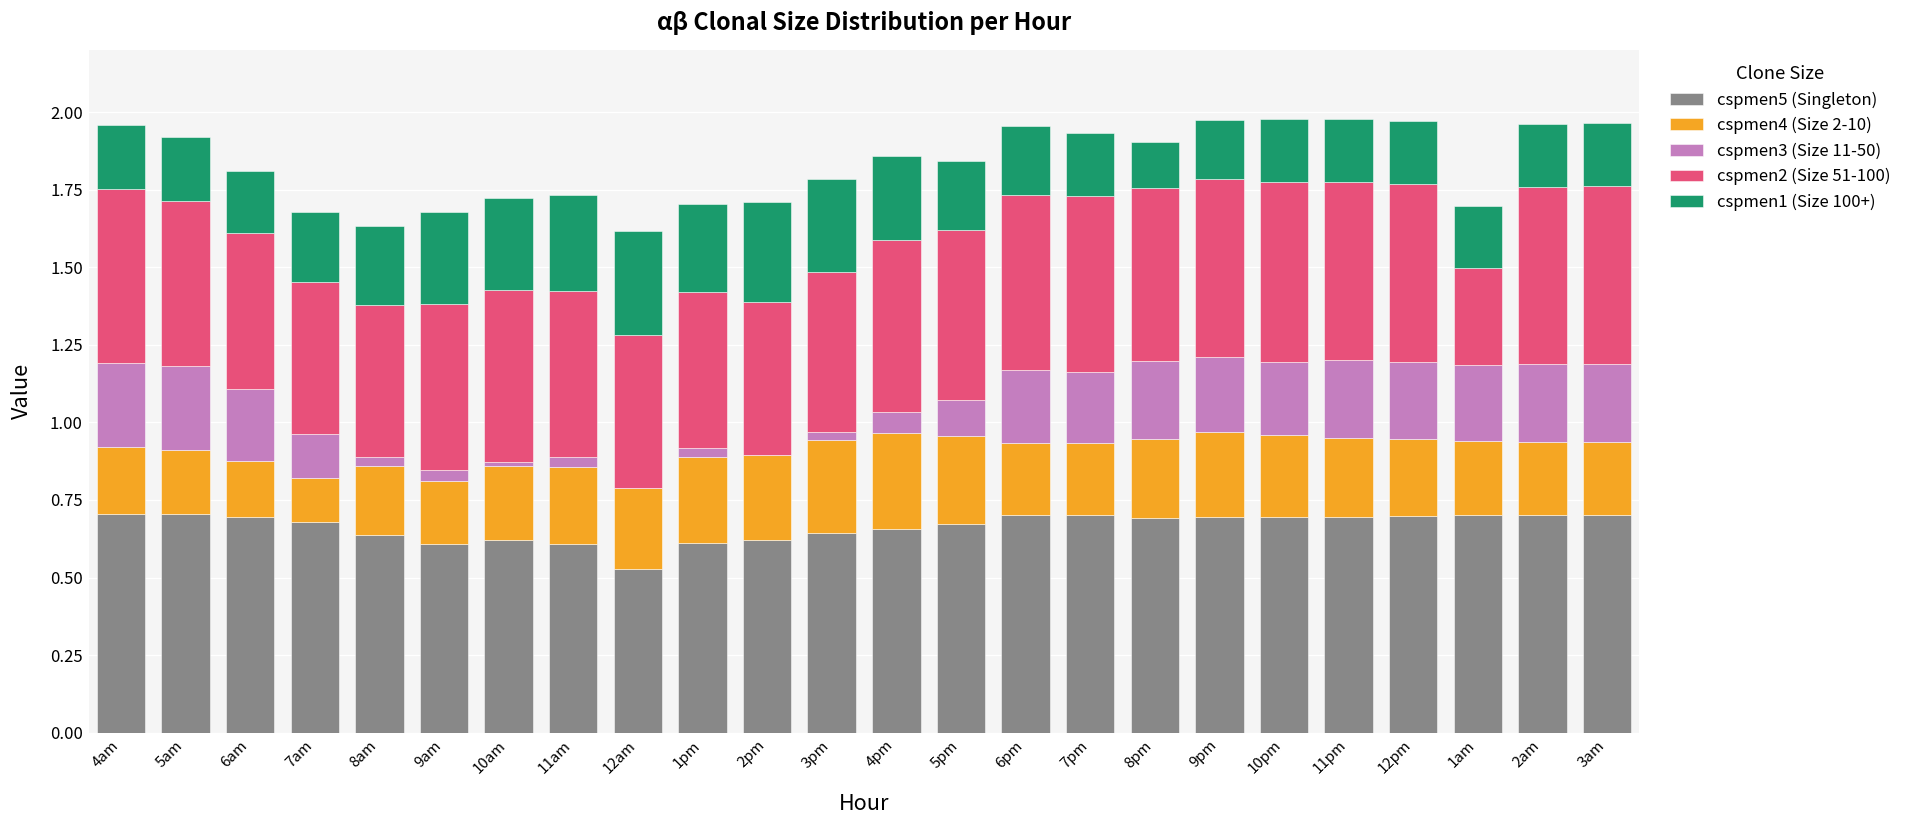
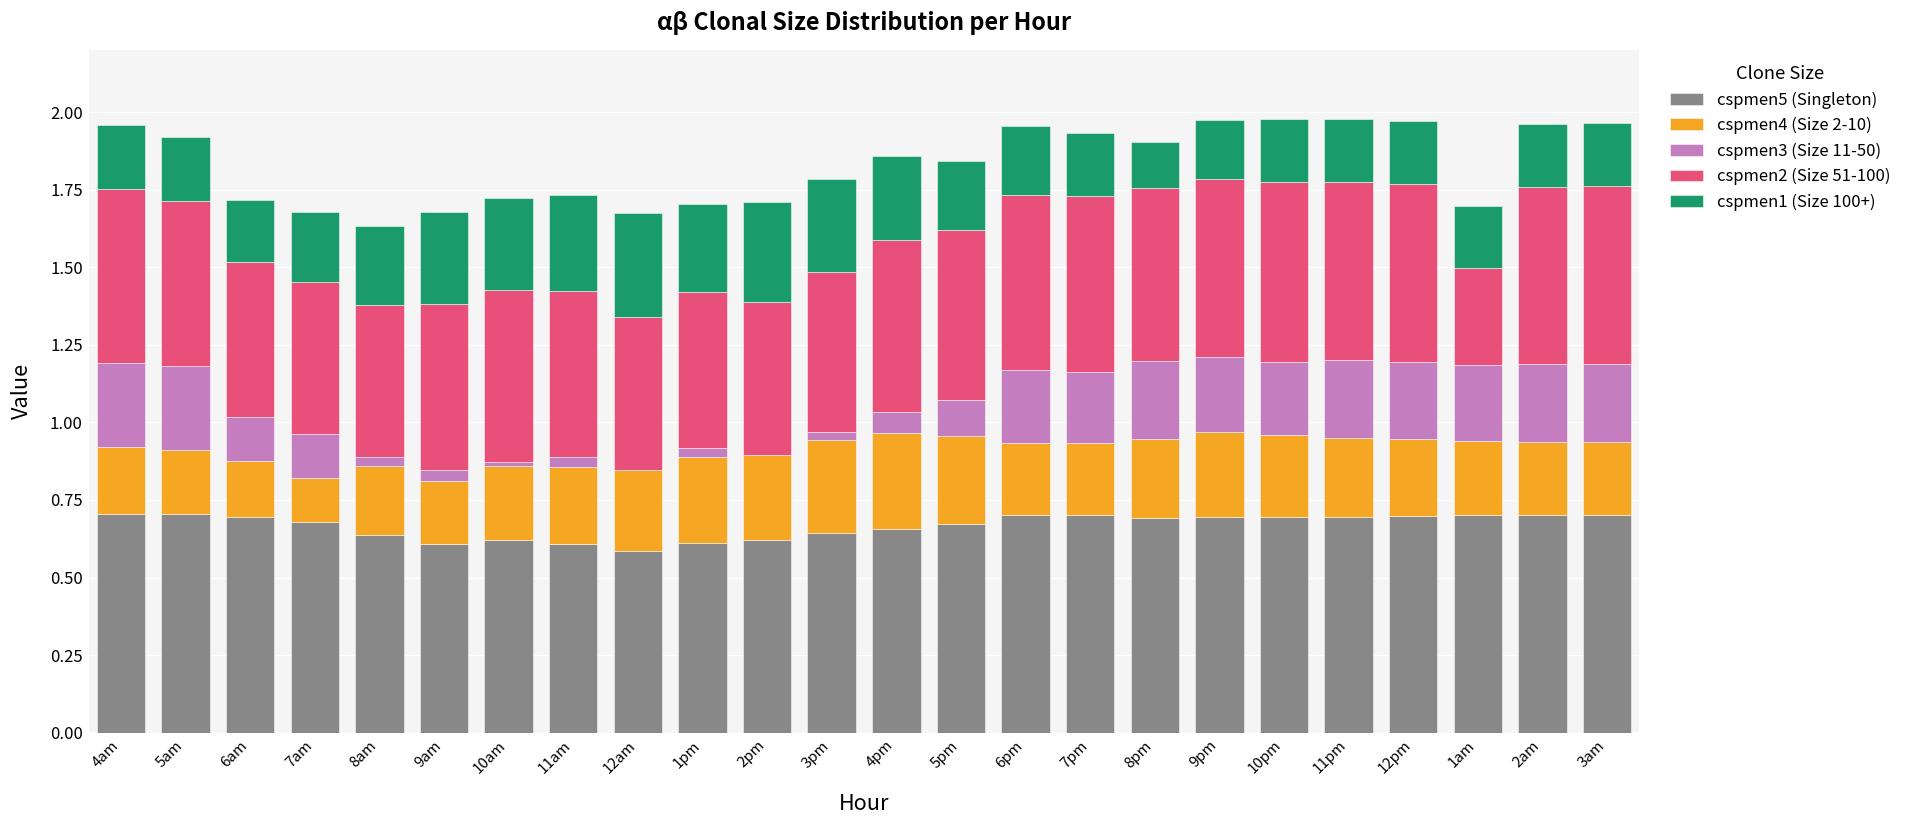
  {
    "cspmen5 (Singleton)": {
      "4am": 0.70,
      "5am": 0.70,
      "6am": 0.70,
      "7am": 0.68,
      "8am": 0.64,
      "9am": 0.61,
      "10am": 0.62,
      "11am": 0.61,
-     "12am": 0.53,
+     "12am": 0.59,
      "1pm": 0.61,
      "2pm": 0.62,
      "3pm": 0.64,
      "4pm": 0.66,
      "5pm": 0.67,
      "6pm": 0.70,
      "7pm": 0.70,
      "8pm": 0.69,
      "9pm": 0.69,
      "10pm": 0.70,
      "11pm": 0.70,
      "12pm": 0.70,
      "1am": 0.70,
      "2am": 0.70,
      "3am": 0.70
    },
    "cspmen4 (Size 2-10)": {
      "4am": 0.22,
      "5am": 0.21,
      "6am": 0.18,
      "7am": 0.14,
      "8am": 0.22,
      "9am": 0.21,
      "10am": 0.24,
      "11am": 0.25,
      "12am": 0.26,
      "1pm": 0.28,
      "2pm": 0.27,
      "3pm": 0.30,
      "4pm": 0.31,
      "5pm": 0.28,
      "6pm": 0.23,
      "7pm": 0.23,
      "8pm": 0.25,
      "9pm": 0.27,
      "10pm": 0.26,
      "11pm": 0.25,
      "12pm": 0.25,
      "1am": 0.24,
      "2am": 0.24,
      "3am": 0.24
    },
    "cspmen3 (Size 11-50)": {
      "4am": 0.27,
      "5am": 0.27,
-     "6am": 0.23,
+     "6am": 0.14,
      "7am": 0.14,
      "8am": 0.03,
      "9am": 0.03,
      "10am": 0.01,
      "11am": 0.03,
      "12am": 0.00,
      "1pm": 0.03,
      "2pm": 0.00,
      "3pm": 0.03,
      "4pm": 0.07,
      "5pm": 0.12,
      "6pm": 0.23,
      "7pm": 0.23,
      "8pm": 0.25,
      "9pm": 0.24,
      "10pm": 0.24,
      "11pm": 0.25,
      "12pm": 0.25,
      "1am": 0.25,
      "2am": 0.25,
      "3am": 0.25
    },
    "cspmen2 (Size 51-100)": {
      "4am": 0.56,
      "5am": 0.53,
      "6am": 0.50,
      "7am": 0.49,
      "8am": 0.49,
      "9am": 0.54,
      "10am": 0.55,
      "11am": 0.53,
      "12am": 0.49,
      "1pm": 0.50,
      "2pm": 0.49,
      "3pm": 0.51,
      "4pm": 0.55,
      "5pm": 0.55,
      "6pm": 0.57,
      "7pm": 0.57,
      "8pm": 0.56,
      "9pm": 0.57,
      "10pm": 0.58,
      "11pm": 0.57,
      "12pm": 0.57,
      "1am": 0.31,
      "2am": 0.57,
      "3am": 0.57
    },
    "cspmen1 (Size 100+)": {
      "4am": 0.20,
      "5am": 0.21,
      "6am": 0.20,
      "7am": 0.23,
      "8am": 0.25,
      "9am": 0.30,
      "10am": 0.30,
      "11am": 0.31,
      "12am": 0.33,
      "1pm": 0.28,
      "2pm": 0.32,
      "3pm": 0.30,
      "4pm": 0.27,
      "5pm": 0.22,
      "6pm": 0.22,
      "7pm": 0.20,
      "8pm": 0.15,
      "9pm": 0.19,
      "10pm": 0.20,
      "11pm": 0.20,
      "12pm": 0.20,
      "1am": 0.20,
      "2am": 0.20,
      "3am": 0.20
    }
  }
